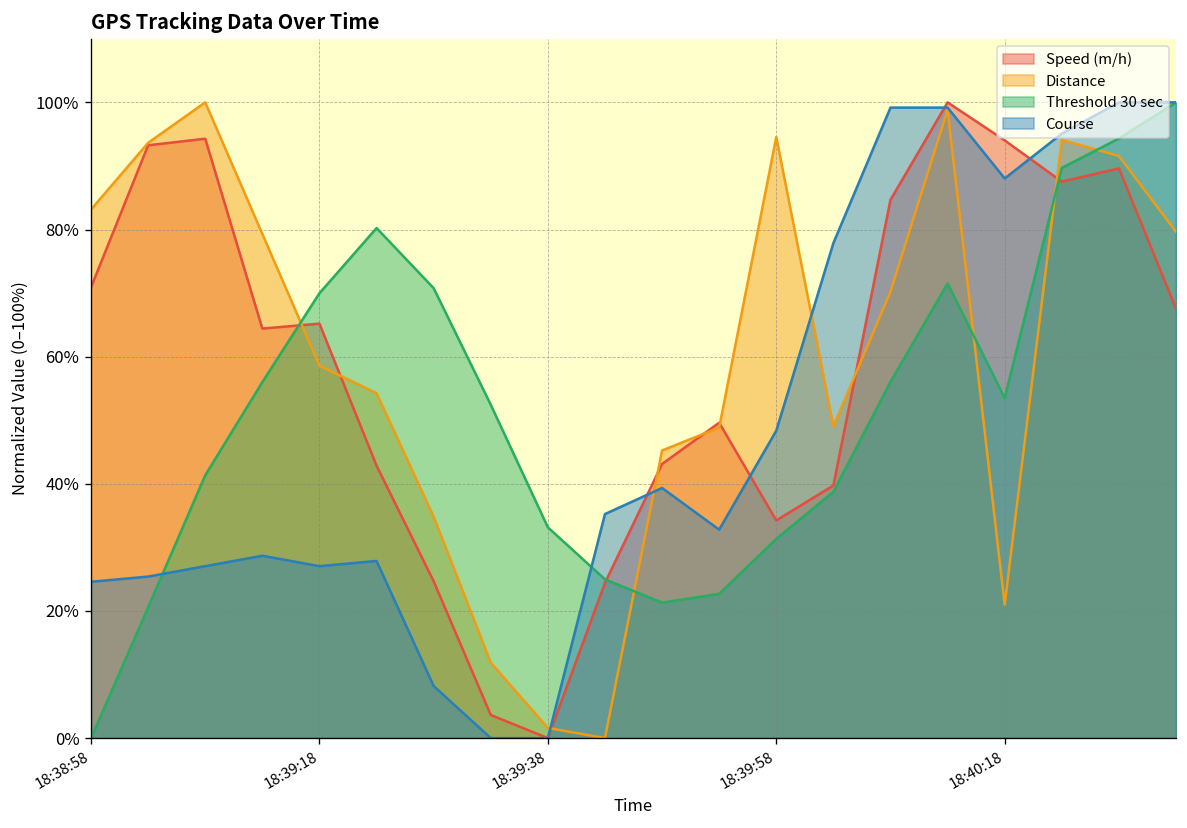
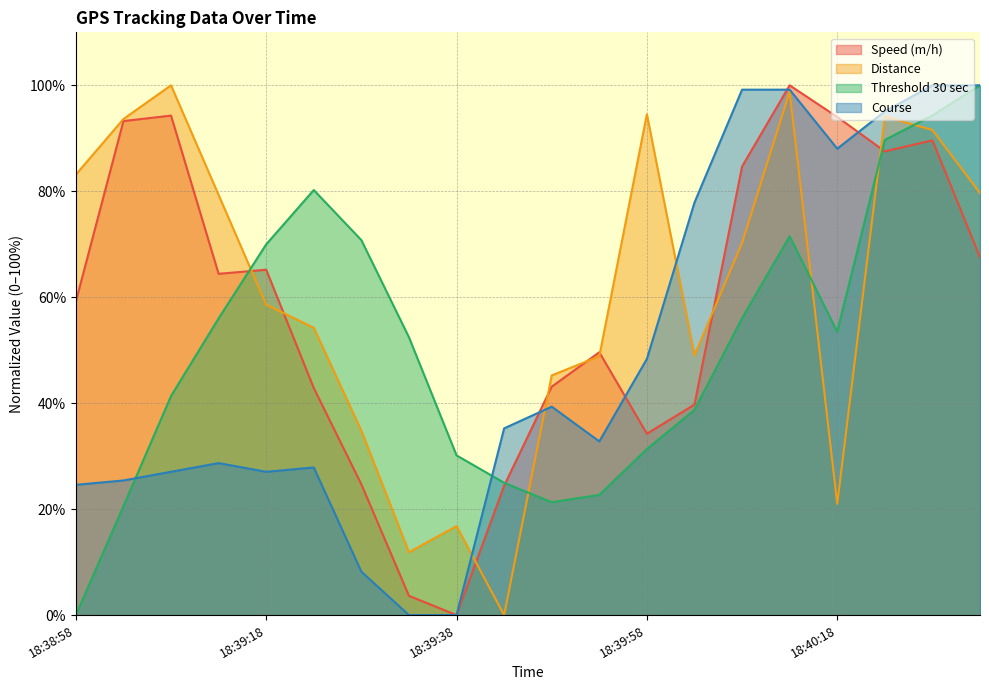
  {
    "Speed (m/h)": {
-     "18:38:58": "71%",
+     "18:38:58": "59%",
      "18:39:18": "65%",
      "18:39:58": "34%"
    },
    "Distance": {
      "18:38:58": "83%",
      "18:39:18": "59%",
-     "18:39:38": "2%",
+     "18:39:38": "17%",
      "18:39:58": "95%",
      "18:40:18": "21%"
    },
    "Threshold 30 sec": {
      "18:38:58": "0%",
      "18:39:18": "70%",
-     "18:39:38": "33%",
+     "18:39:38": "30%",
      "18:39:58": "31%",
      "18:40:18": "53%"
    },
    "Course": {
      "18:38:58": "25%",
      "18:39:18": "27%",
      "18:39:58": "48%",
      "18:40:18": "88%"
    }
  }
